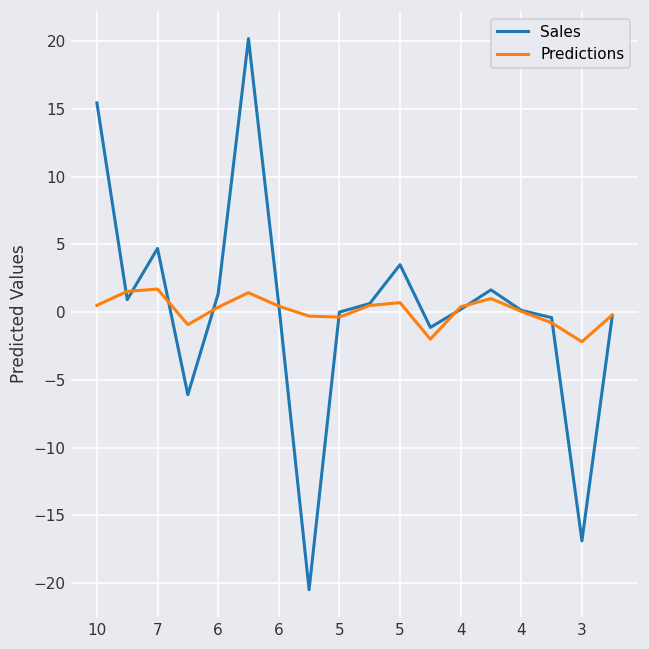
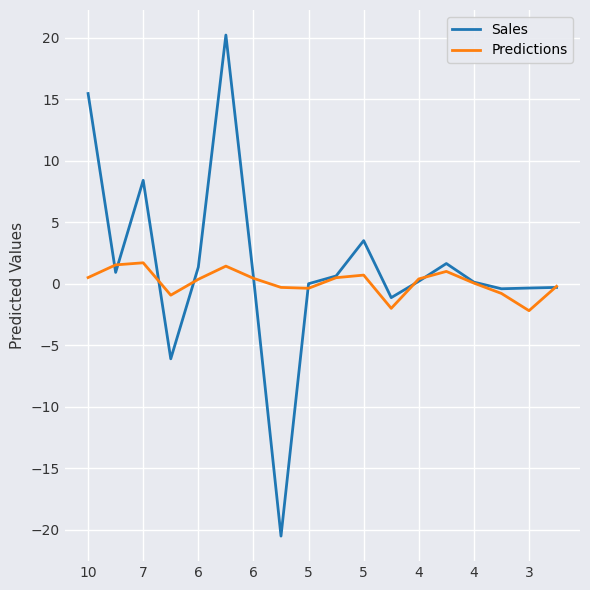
  {
    "Sales": {
      "10": 15.5,
-     "7": 4.7,
-     "3": -16.9
+     "7": 8.4,
+     "3": -0.4
    },
    "Predictions": {
      "10": 0.5,
      "7": 1.7,
      "3": -2.2
    }
  }
